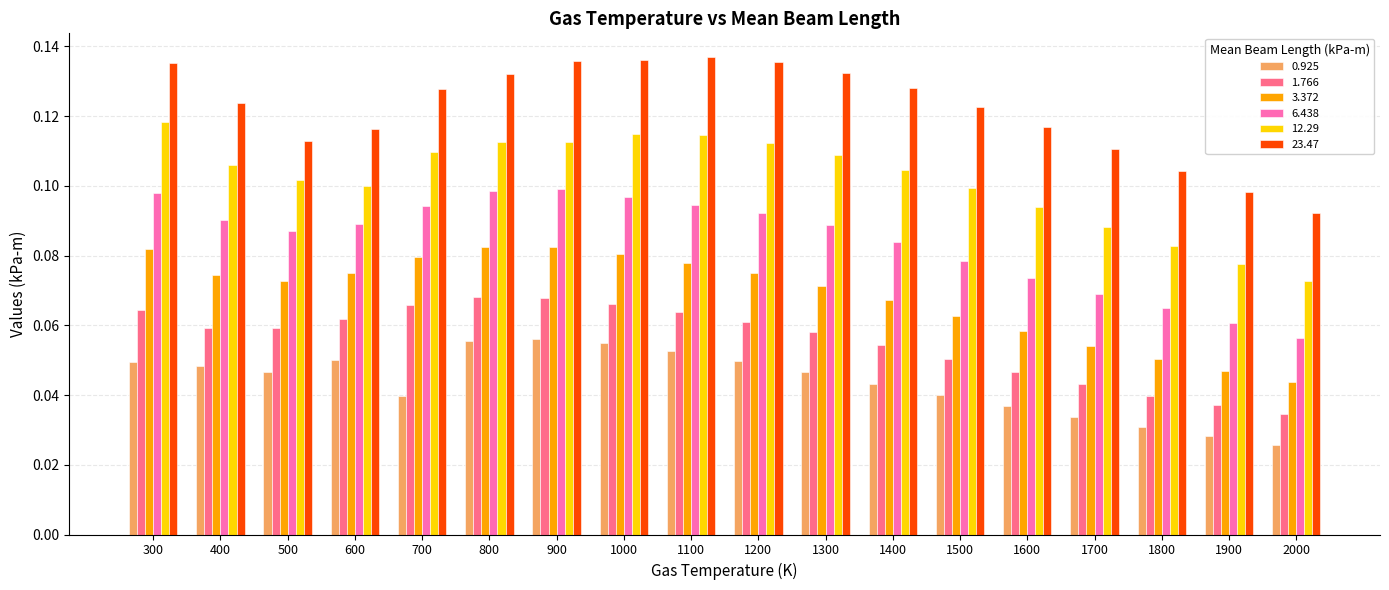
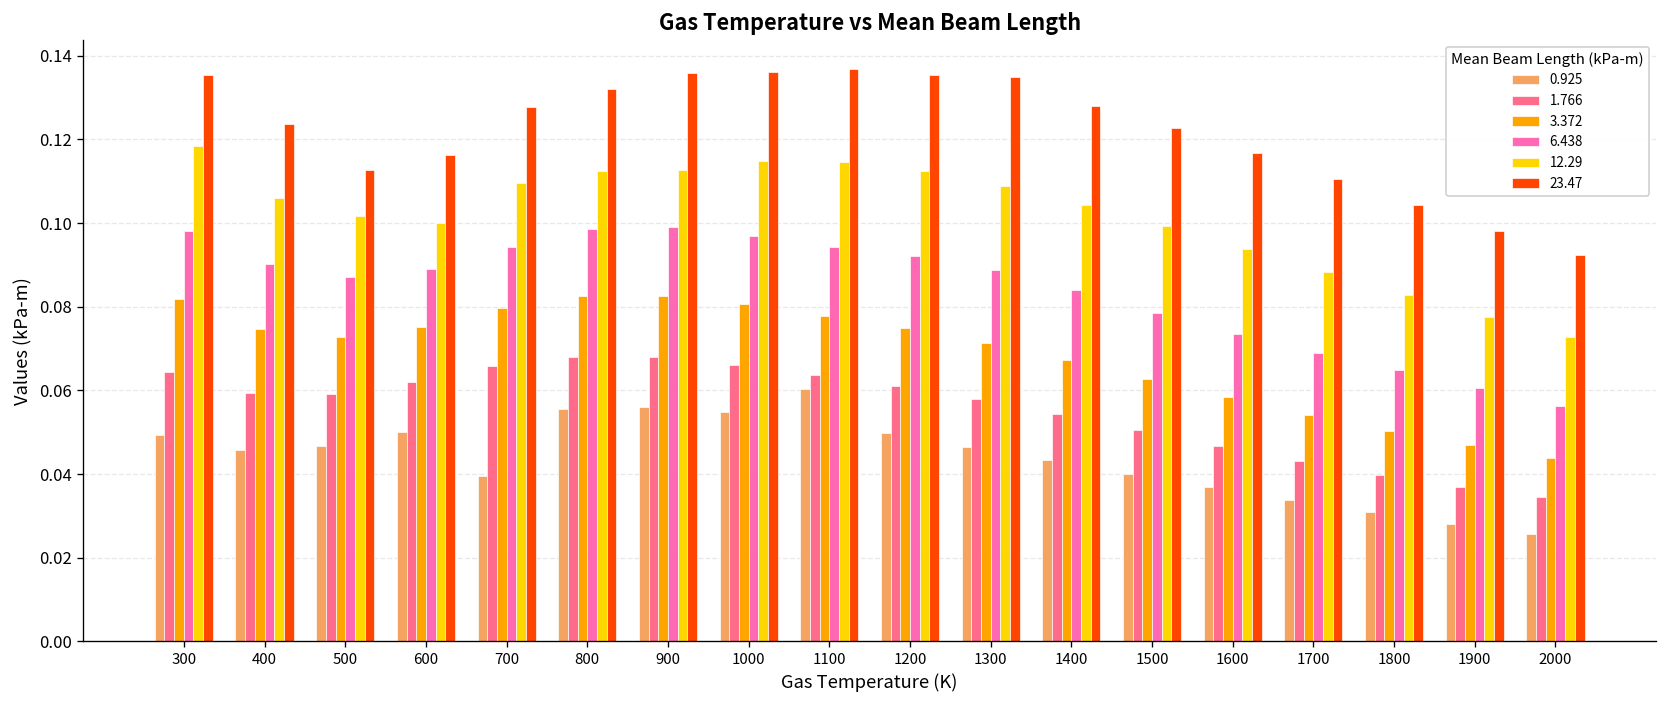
  {
    "0.925": {
      "300": 0.049,
-     "400": 0.048,
+     "400": 0.046,
      "500": 0.047,
      "600": 0.050,
      "700": 0.040,
      "800": 0.056,
      "900": 0.056,
      "1000": 0.055,
-     "1100": 0.053,
+     "1100": 0.060,
      "1200": 0.050,
      "1300": 0.047,
      "1400": 0.043,
      "1500": 0.040,
      "1600": 0.037,
      "1700": 0.034,
      "1800": 0.031,
      "1900": 0.028,
      "2000": 0.026
    },
    "23.47": {
      "300": 0.135,
      "400": 0.124,
      "500": 0.113,
      "600": 0.116,
      "700": 0.128,
      "800": 0.132,
      "900": 0.136,
      "1000": 0.136,
      "1100": 0.137,
      "1200": 0.136,
-     "1300": 0.132,
+     "1300": 0.135,
      "1400": 0.128,
      "1500": 0.123,
      "1600": 0.117,
      "1700": 0.111,
      "1800": 0.104,
      "1900": 0.098,
      "2000": 0.092
    }
  }
